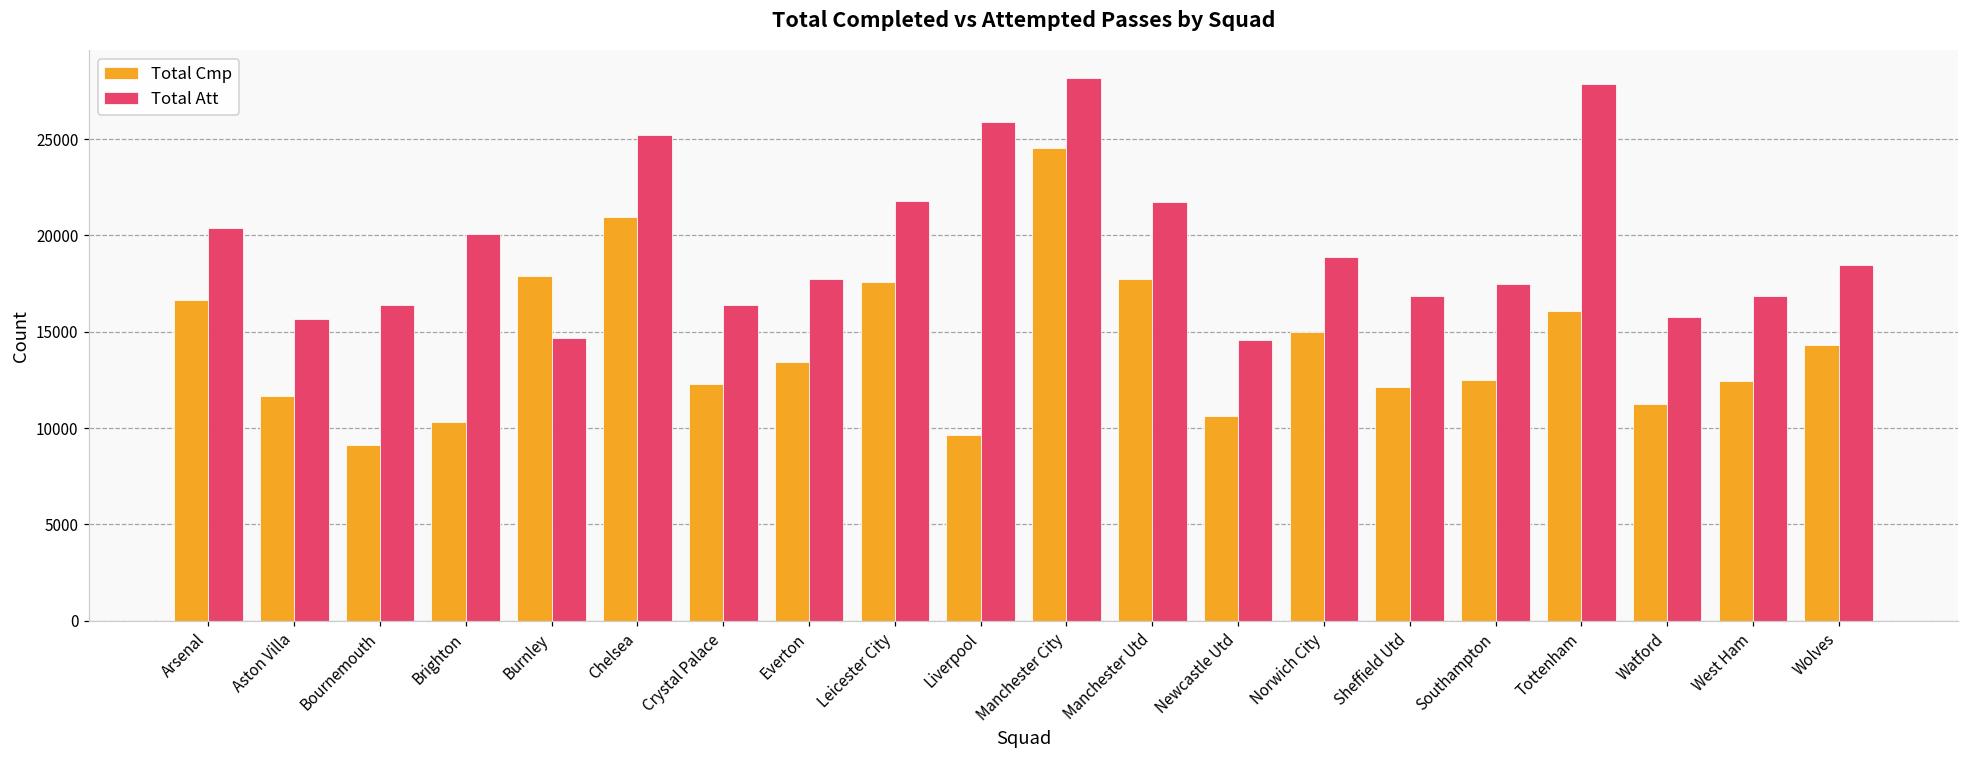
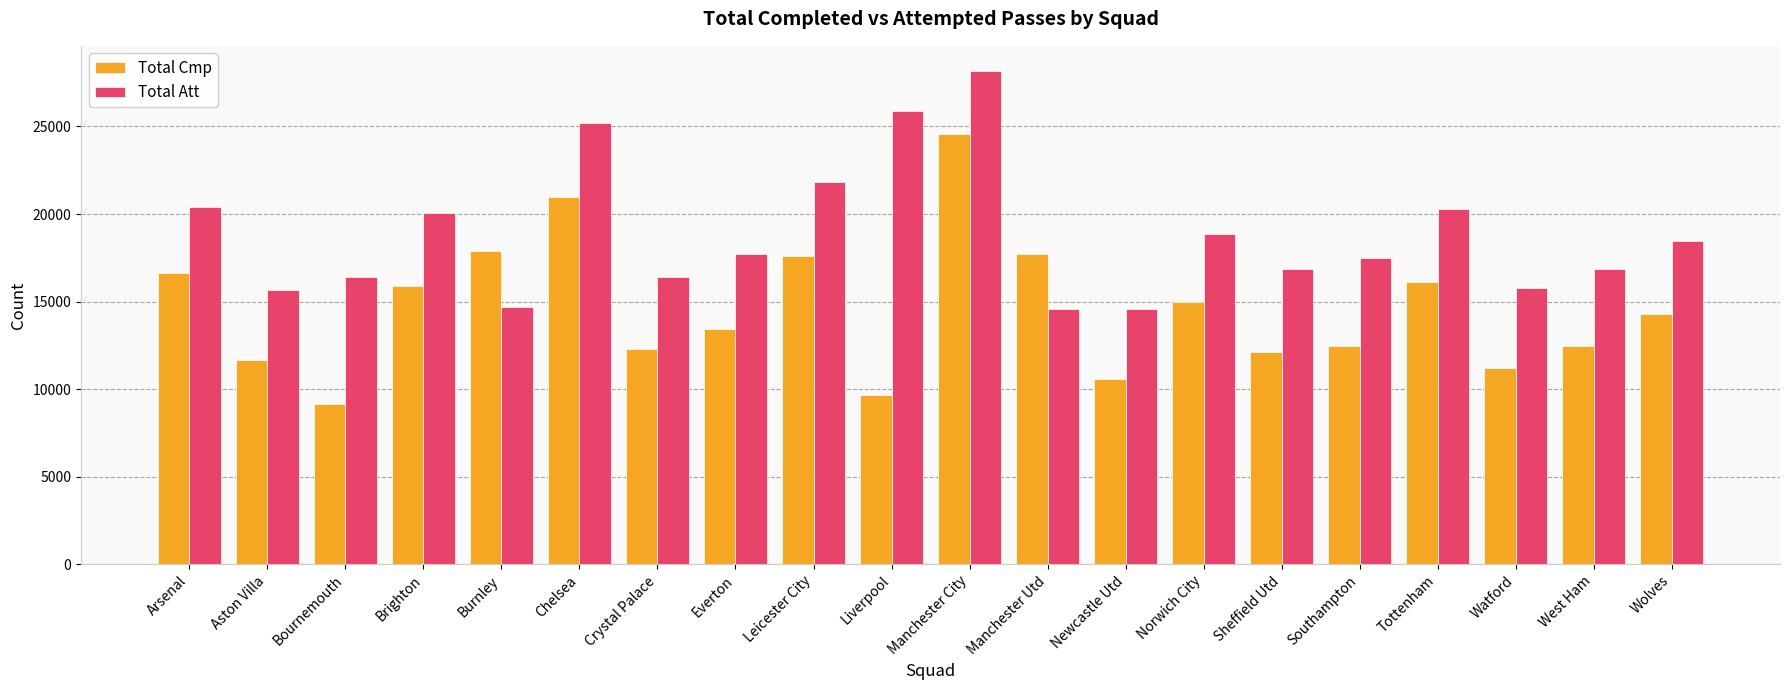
  {
    "Total Cmp": {
      "Arsenal": 16600,
      "Aston Villa": 11700,
      "Bournemouth": 9100,
-     "Brighton": 10300,
+     "Brighton": 15900,
      "Burnley": 17900,
      "Chelsea": 21000,
      "Crystal Palace": 12300,
      "Everton": 13400,
      "Leicester City": 17600,
      "Liverpool": 9700,
      "Manchester City": 24600,
      "Manchester Utd": 17700,
      "Newcastle Utd": 10600,
      "Norwich City": 15000,
      "Sheffield Utd": 12100,
      "Southampton": 12500,
      "Tottenham": 16100,
      "Watford": 11200,
      "West Ham": 12500,
      "Wolves": 14300
    },
    "Total Att": {
      "Arsenal": 20400,
      "Aston Villa": 15700,
      "Bournemouth": 16400,
      "Brighton": 20100,
      "Burnley": 14700,
      "Chelsea": 25200,
      "Crystal Palace": 16400,
      "Everton": 17700,
      "Leicester City": 21800,
      "Liverpool": 25900,
      "Manchester City": 28200,
-     "Manchester Utd": 21700,
+     "Manchester Utd": 14600,
      "Newcastle Utd": 14600,
      "Norwich City": 18900,
      "Sheffield Utd": 16900,
      "Southampton": 17500,
-     "Tottenham": 27800,
+     "Tottenham": 20300,
      "Watford": 15800,
      "West Ham": 16900,
      "Wolves": 18500
    }
  }
